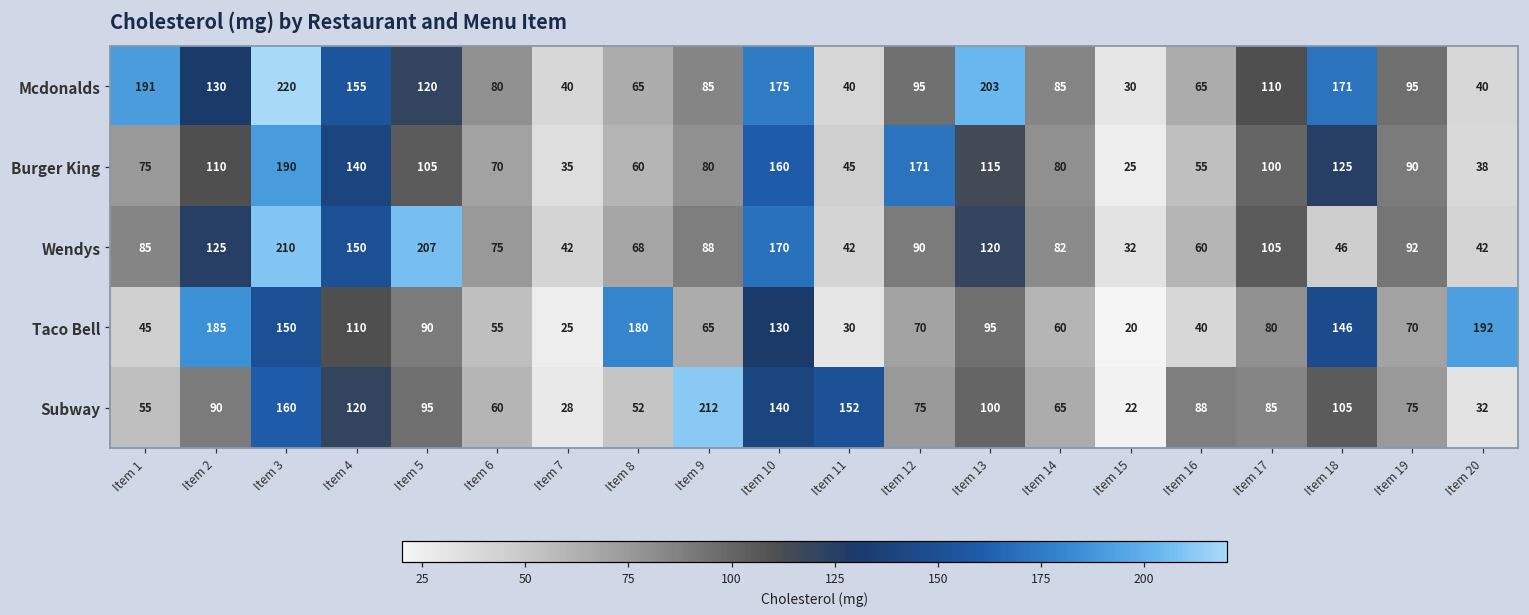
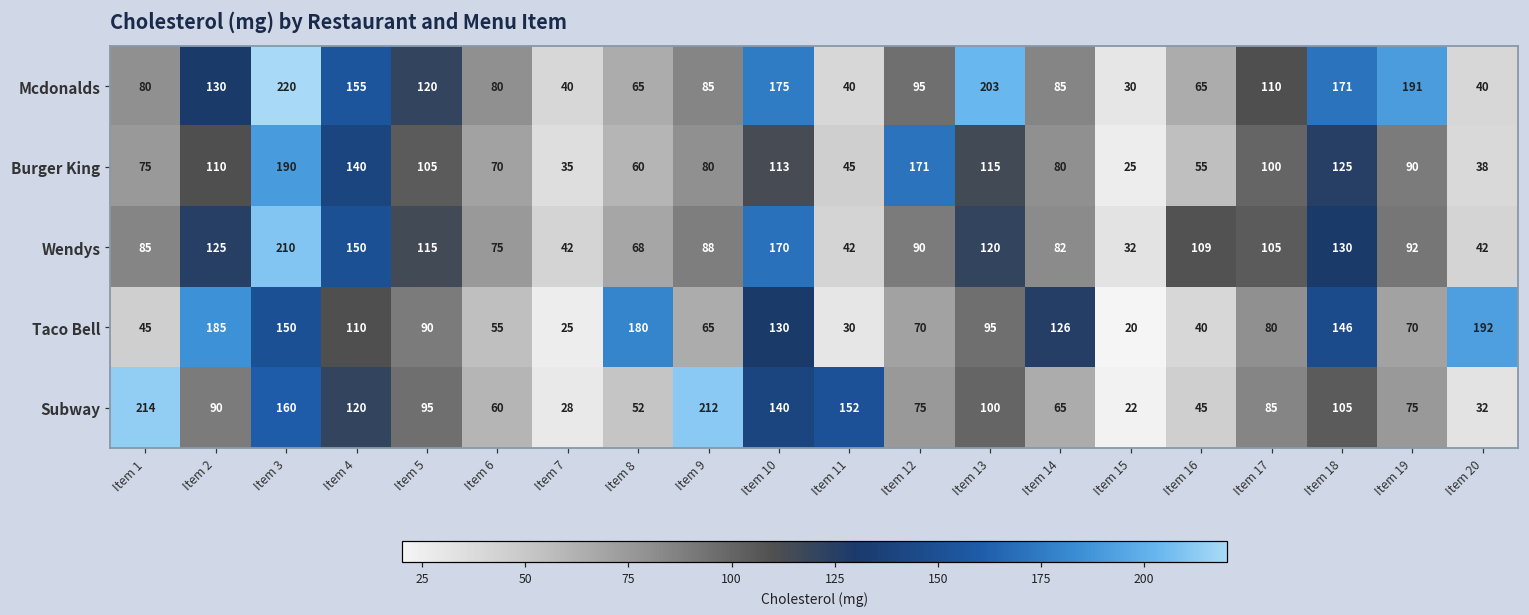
  {
    "Mcdonalds": {
-     "Item 1": 191,
+     "Item 1": 80,
      "Item 2": 130,
      "Item 3": 220,
      "Item 4": 155,
      "Item 5": 120,
      "Item 6": 80,
      "Item 7": 40,
      "Item 8": 65,
      "Item 9": 85,
      "Item 10": 175,
      "Item 11": 40,
      "Item 12": 95,
      "Item 13": 203,
      "Item 14": 85,
      "Item 15": 30,
      "Item 16": 65,
      "Item 17": 110,
      "Item 18": 171,
-     "Item 19": 95,
+     "Item 19": 191,
      "Item 20": 40
    },
    "Burger King": {
      "Item 1": 75,
      "Item 2": 110,
      "Item 3": 190,
      "Item 4": 140,
      "Item 5": 105,
      "Item 6": 70,
      "Item 7": 35,
      "Item 8": 60,
      "Item 9": 80,
-     "Item 10": 160,
+     "Item 10": 113,
      "Item 11": 45,
      "Item 12": 171,
      "Item 13": 115,
      "Item 14": 80,
      "Item 15": 25,
      "Item 16": 55,
      "Item 17": 100,
      "Item 18": 125,
      "Item 19": 90,
      "Item 20": 38
    },
    "Wendys": {
      "Item 1": 85,
      "Item 2": 125,
      "Item 3": 210,
      "Item 4": 150,
-     "Item 5": 207,
+     "Item 5": 115,
      "Item 6": 75,
      "Item 7": 42,
      "Item 8": 68,
      "Item 9": 88,
      "Item 10": 170,
      "Item 11": 42,
      "Item 12": 90,
      "Item 13": 120,
      "Item 14": 82,
      "Item 15": 32,
-     "Item 16": 60,
+     "Item 16": 109,
      "Item 17": 105,
-     "Item 18": 46,
+     "Item 18": 130,
      "Item 19": 92,
      "Item 20": 42
    },
    "Taco Bell": {
      "Item 1": 45,
      "Item 2": 185,
      "Item 3": 150,
      "Item 4": 110,
      "Item 5": 90,
      "Item 6": 55,
      "Item 7": 25,
      "Item 8": 180,
      "Item 9": 65,
      "Item 10": 130,
      "Item 11": 30,
      "Item 12": 70,
      "Item 13": 95,
-     "Item 14": 60,
+     "Item 14": 126,
      "Item 15": 20,
      "Item 16": 40,
      "Item 17": 80,
      "Item 18": 146,
      "Item 19": 70,
      "Item 20": 192
    },
    "Subway": {
-     "Item 1": 55,
+     "Item 1": 214,
      "Item 2": 90,
      "Item 3": 160,
      "Item 4": 120,
      "Item 5": 95,
      "Item 6": 60,
      "Item 7": 28,
      "Item 8": 52,
      "Item 9": 212,
      "Item 10": 140,
      "Item 11": 152,
      "Item 12": 75,
      "Item 13": 100,
      "Item 14": 65,
      "Item 15": 22,
-     "Item 16": 88,
+     "Item 16": 45,
      "Item 17": 85,
      "Item 18": 105,
      "Item 19": 75,
      "Item 20": 32
    }
  }
